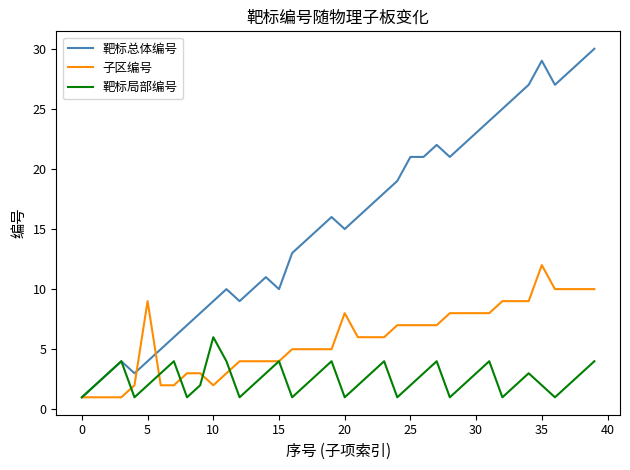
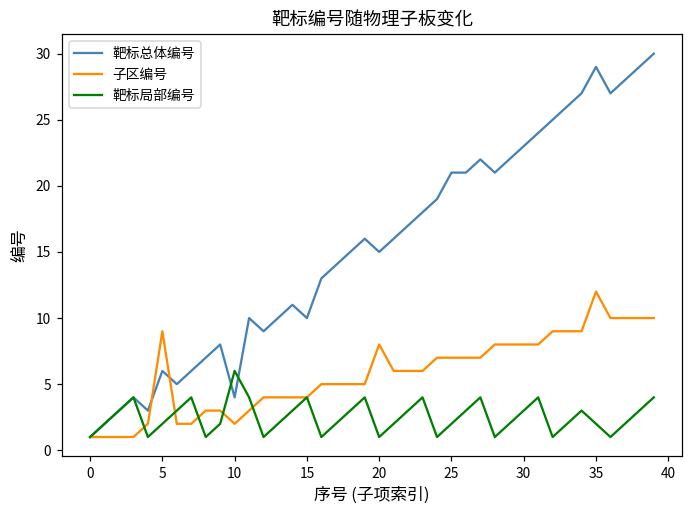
  {
    "靶标总体编号": {
-     "5": 4,
-     "10": 9,
+     "5": 6,
+     "10": 4,
      "15": 10,
      "20": 15,
      "25": 21,
      "30": 23,
      "35": 29
    },
    "子区编号": {
      "5": 9,
      "10": 2,
      "20": 8,
      "25": 7,
      "30": 8,
      "35": 12
    },
    "靶标局部编号": {
      "5": 2,
      "10": 6,
      "20": 1,
      "25": 2,
      "30": 3,
      "35": 2
    }
  }
